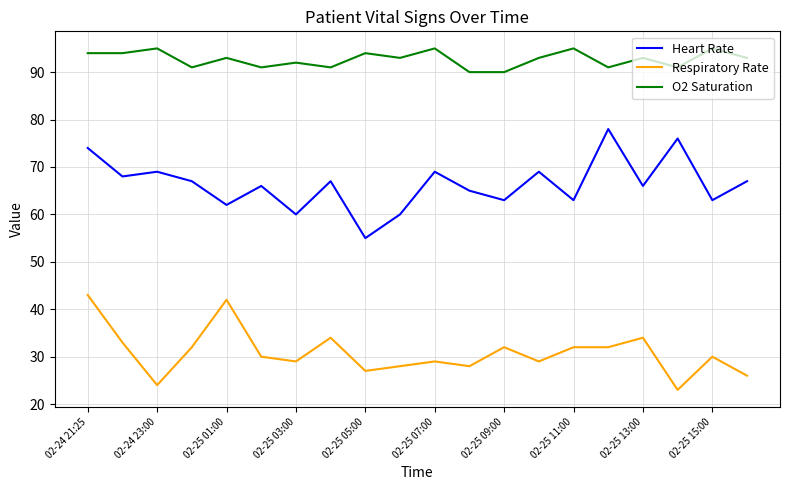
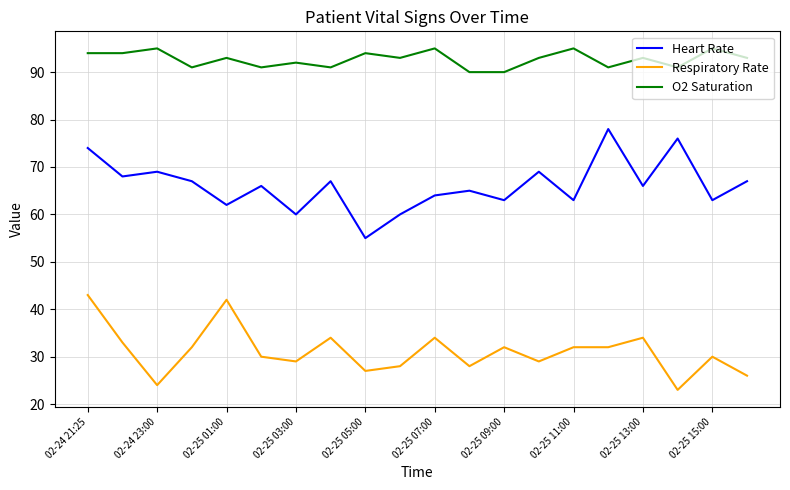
  {
    "Heart Rate": {
      "02-24 21:25": 74,
      "02-24 23:00": 69,
      "02-25 01:00": 62,
      "02-25 03:00": 60,
      "02-25 05:00": 55,
-     "02-25 07:00": 69,
+     "02-25 07:00": 64,
      "02-25 09:00": 63,
      "02-25 11:00": 63,
      "02-25 13:00": 66,
      "02-25 15:00": 63
    },
    "Respiratory Rate": {
      "02-24 21:25": 43,
      "02-24 23:00": 24,
      "02-25 01:00": 42,
      "02-25 03:00": 29,
      "02-25 05:00": 27,
-     "02-25 07:00": 29,
+     "02-25 07:00": 34,
      "02-25 09:00": 32,
      "02-25 11:00": 32,
      "02-25 13:00": 34,
      "02-25 15:00": 30
    },
    "O2 Saturation": {
      "02-24 21:25": 94,
      "02-24 23:00": 95,
      "02-25 01:00": 93,
      "02-25 03:00": 92,
      "02-25 05:00": 94,
      "02-25 07:00": 95,
      "02-25 09:00": 90,
      "02-25 11:00": 95
    }
  }
